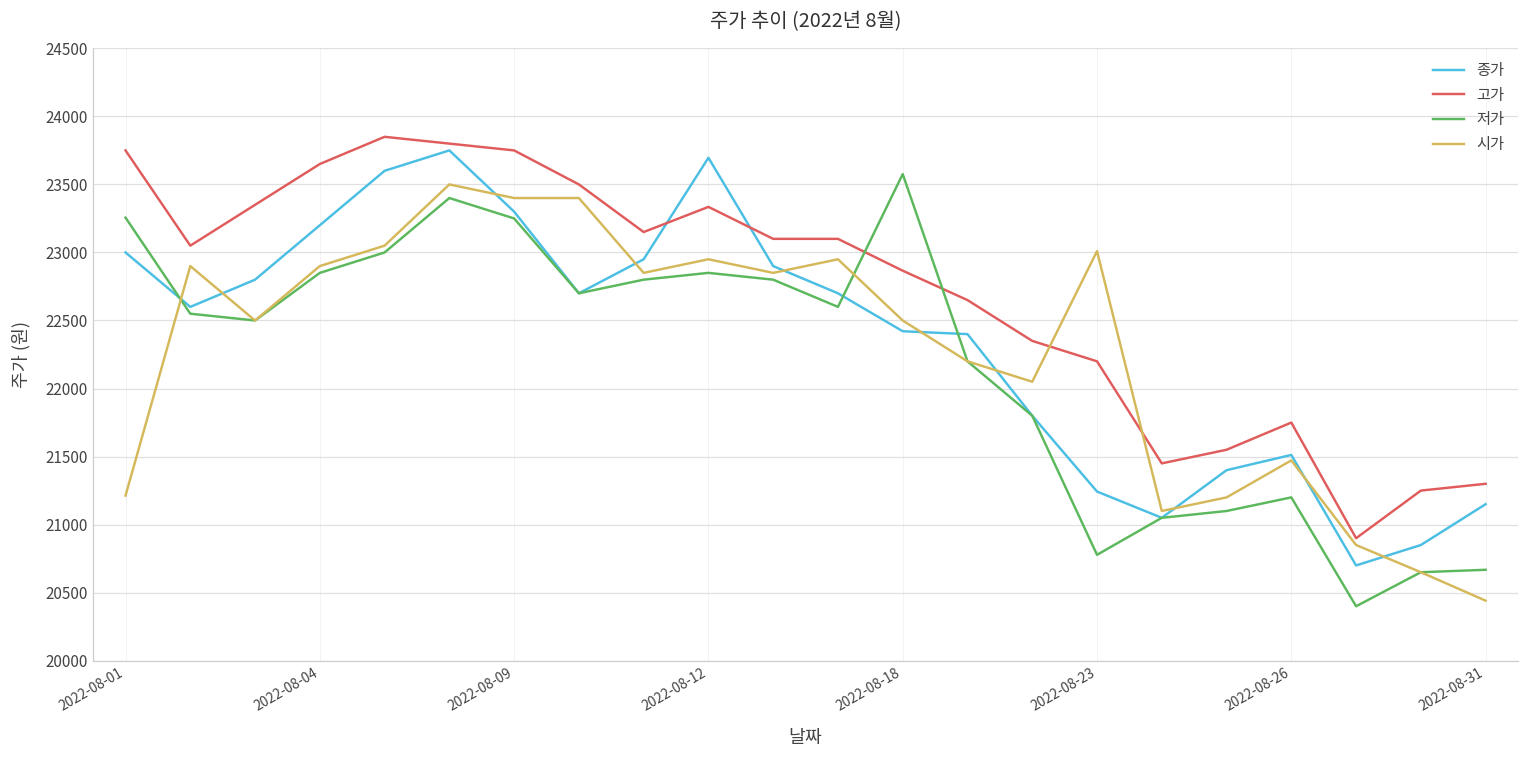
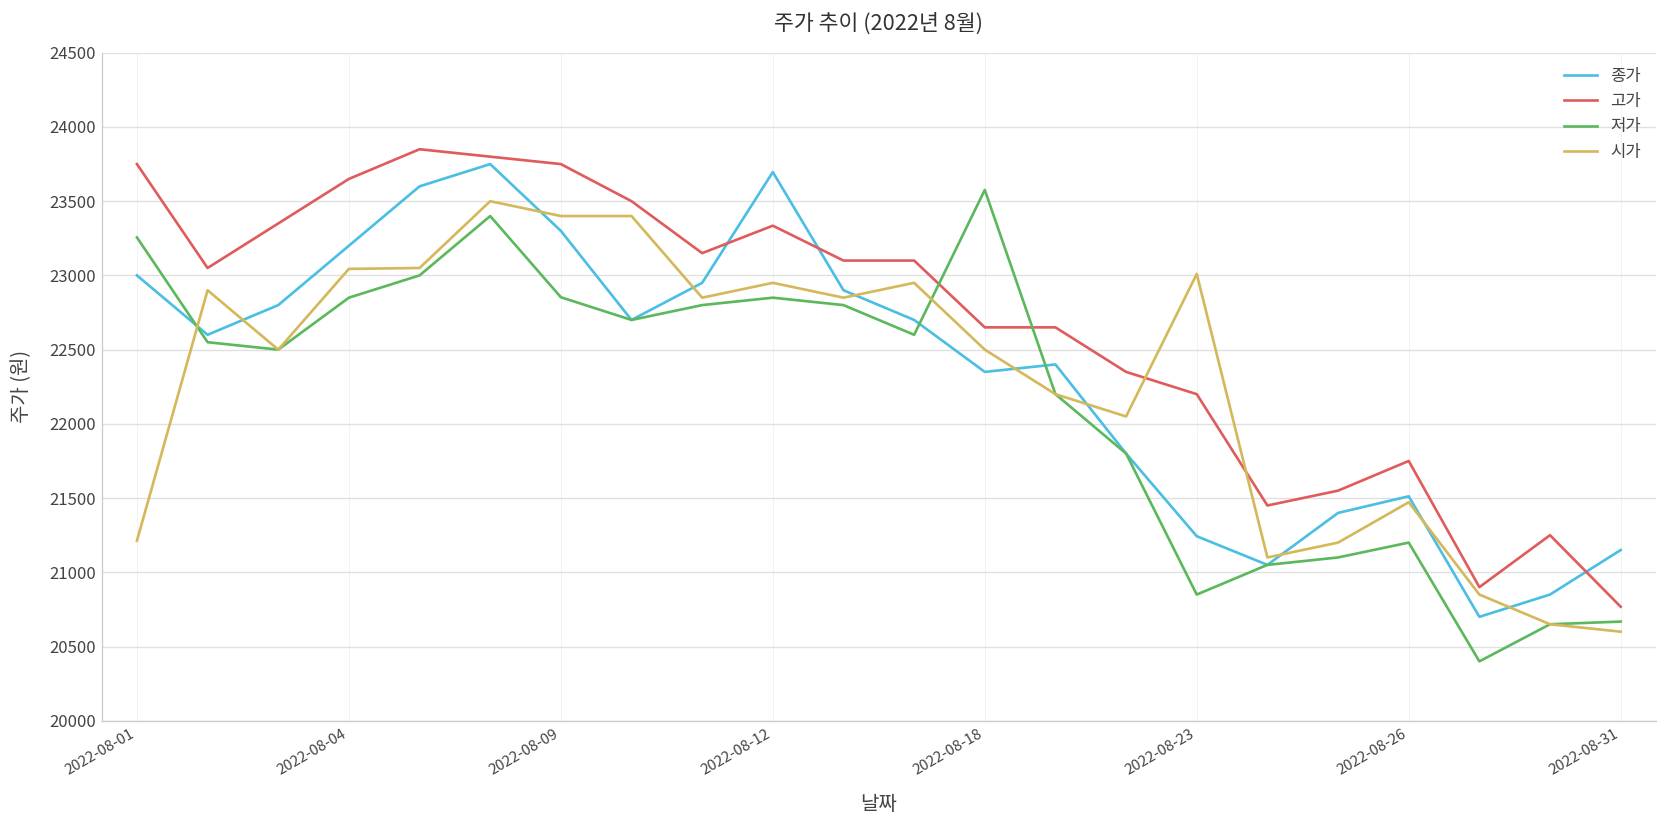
  {
    "종가": {
      "2022-08-01": 23000,
      "2022-08-04": 23200,
      "2022-08-09": 23300,
      "2022-08-12": 23700,
-     "2022-08-18": 22420,
+     "2022-08-18": 22350,
      "2022-08-23": 21240,
      "2022-08-26": 21510,
      "2022-08-31": 21150
    },
    "고가": {
      "2022-08-01": 23750,
      "2022-08-04": 23650,
      "2022-08-09": 23750,
      "2022-08-12": 23340,
-     "2022-08-18": 22870,
+     "2022-08-18": 22650,
      "2022-08-23": 22200,
      "2022-08-26": 21750,
-     "2022-08-31": 21300
+     "2022-08-31": 20770
    },
    "저가": {
      "2022-08-01": 23260,
      "2022-08-04": 22850,
-     "2022-08-09": 23250,
+     "2022-08-09": 22850,
      "2022-08-12": 22850,
      "2022-08-18": 23580,
-     "2022-08-23": 20780,
+     "2022-08-23": 20850,
      "2022-08-26": 21200,
      "2022-08-31": 20670
    },
    "시가": {
      "2022-08-01": 21210,
-     "2022-08-04": 22900,
+     "2022-08-04": 23040,
      "2022-08-09": 23400,
      "2022-08-12": 22950,
      "2022-08-18": 22500,
      "2022-08-23": 23010,
      "2022-08-26": 21470,
-     "2022-08-31": 20440
+     "2022-08-31": 20600
    }
  }
